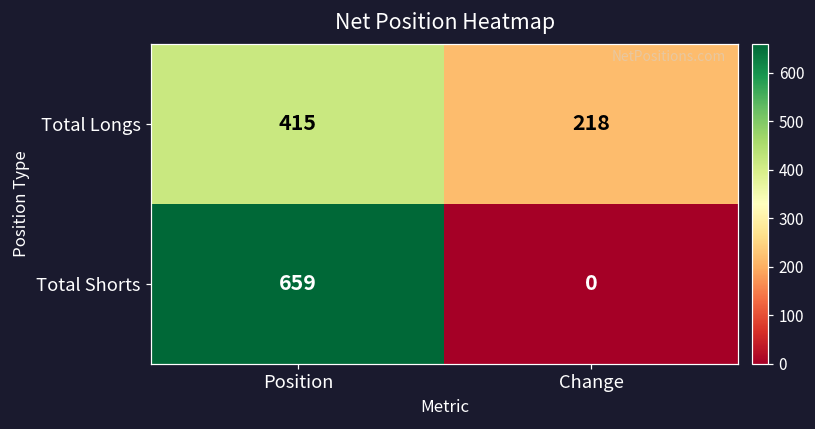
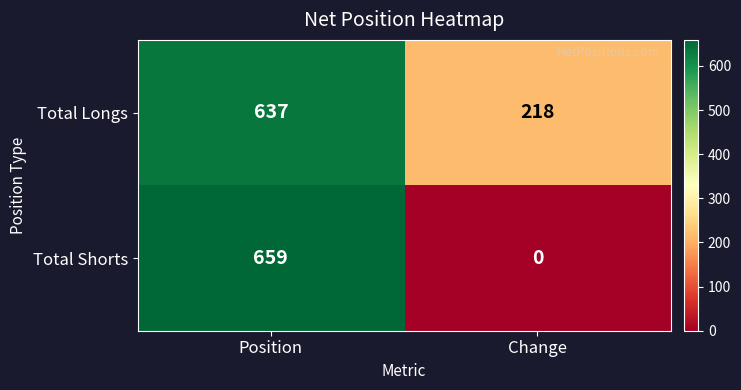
  {
    "Total Longs": {
-     "Position": 415
+     "Position": 637
    },
    "Total Shorts": {
      "Position": 659,
      "Change": 0
    }
  }
